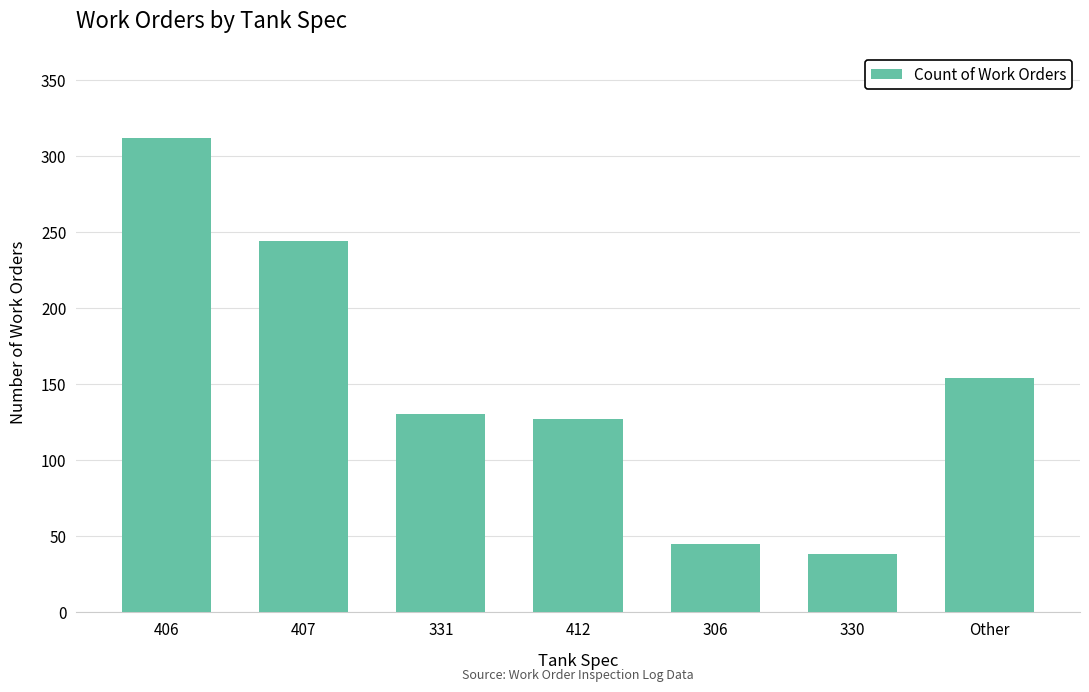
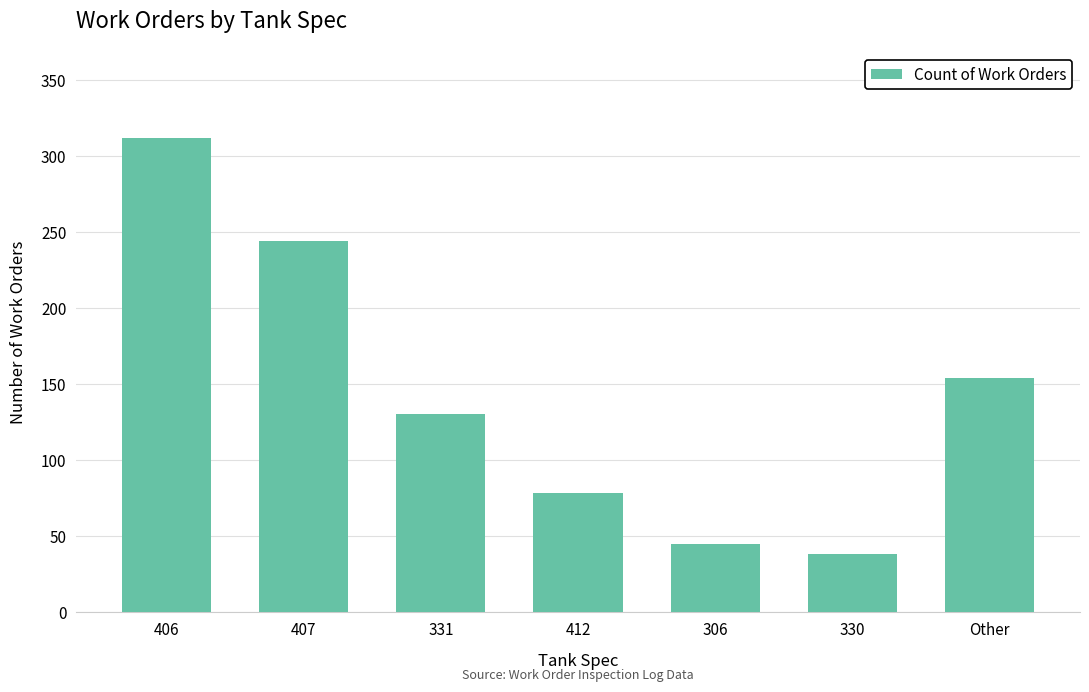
  {
    "406": 312,
    "407": 244,
    "331": 130,
-   "412": 127,
+   "412": 78,
    "306": 45,
    "330": 38,
    "Other": 154
  }
